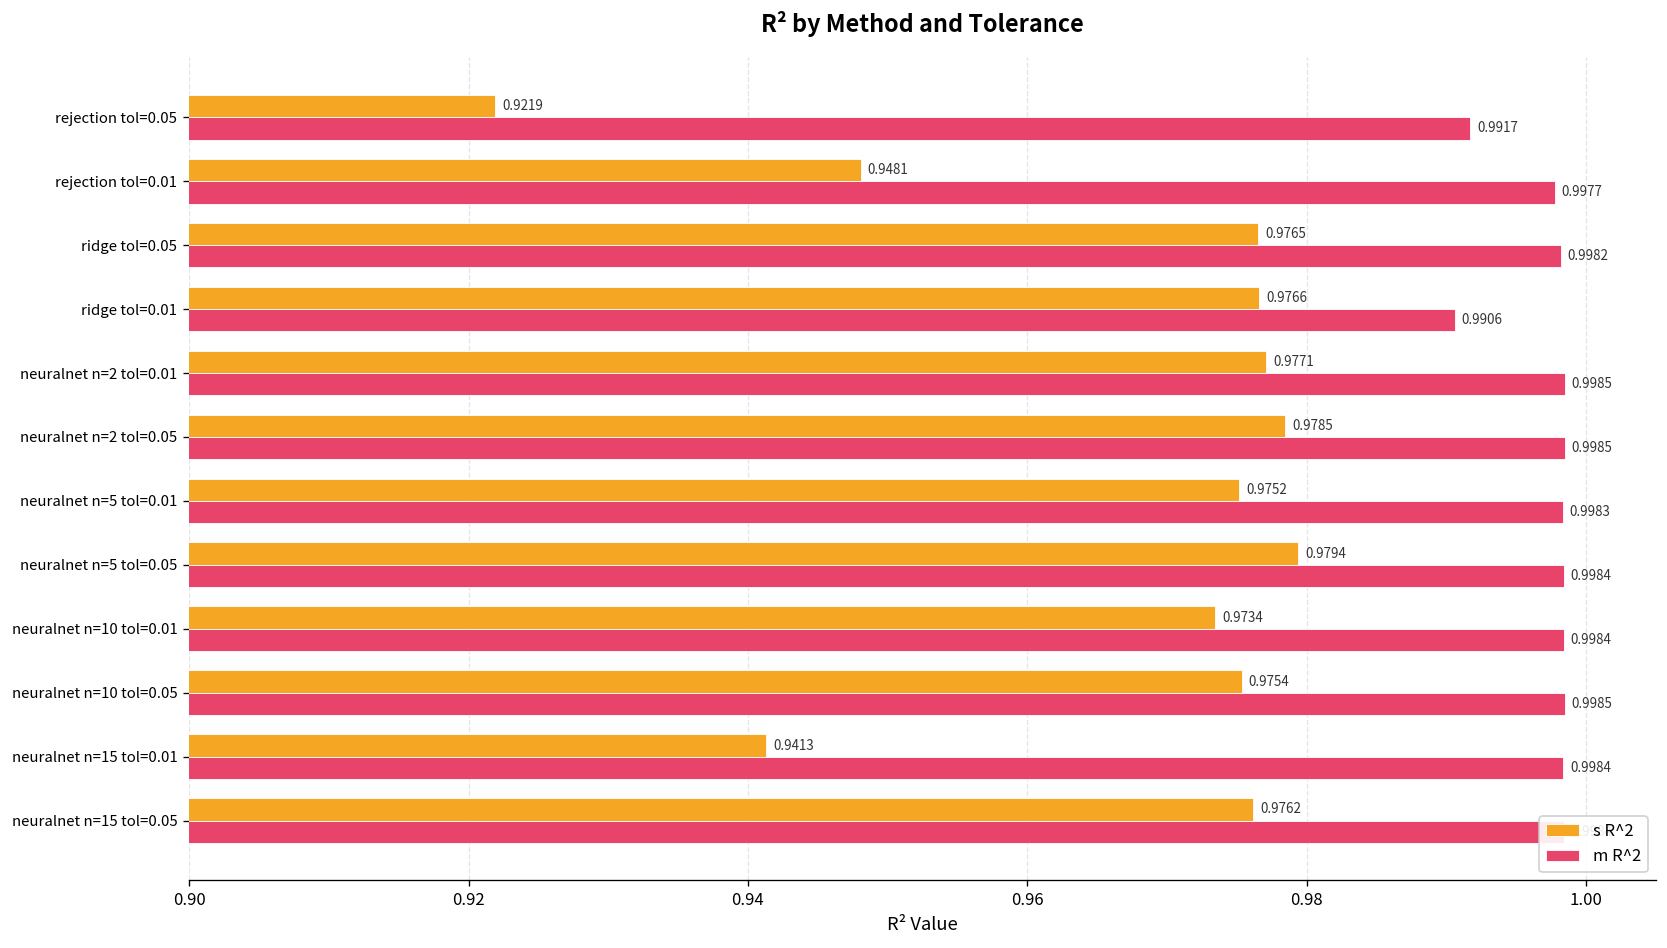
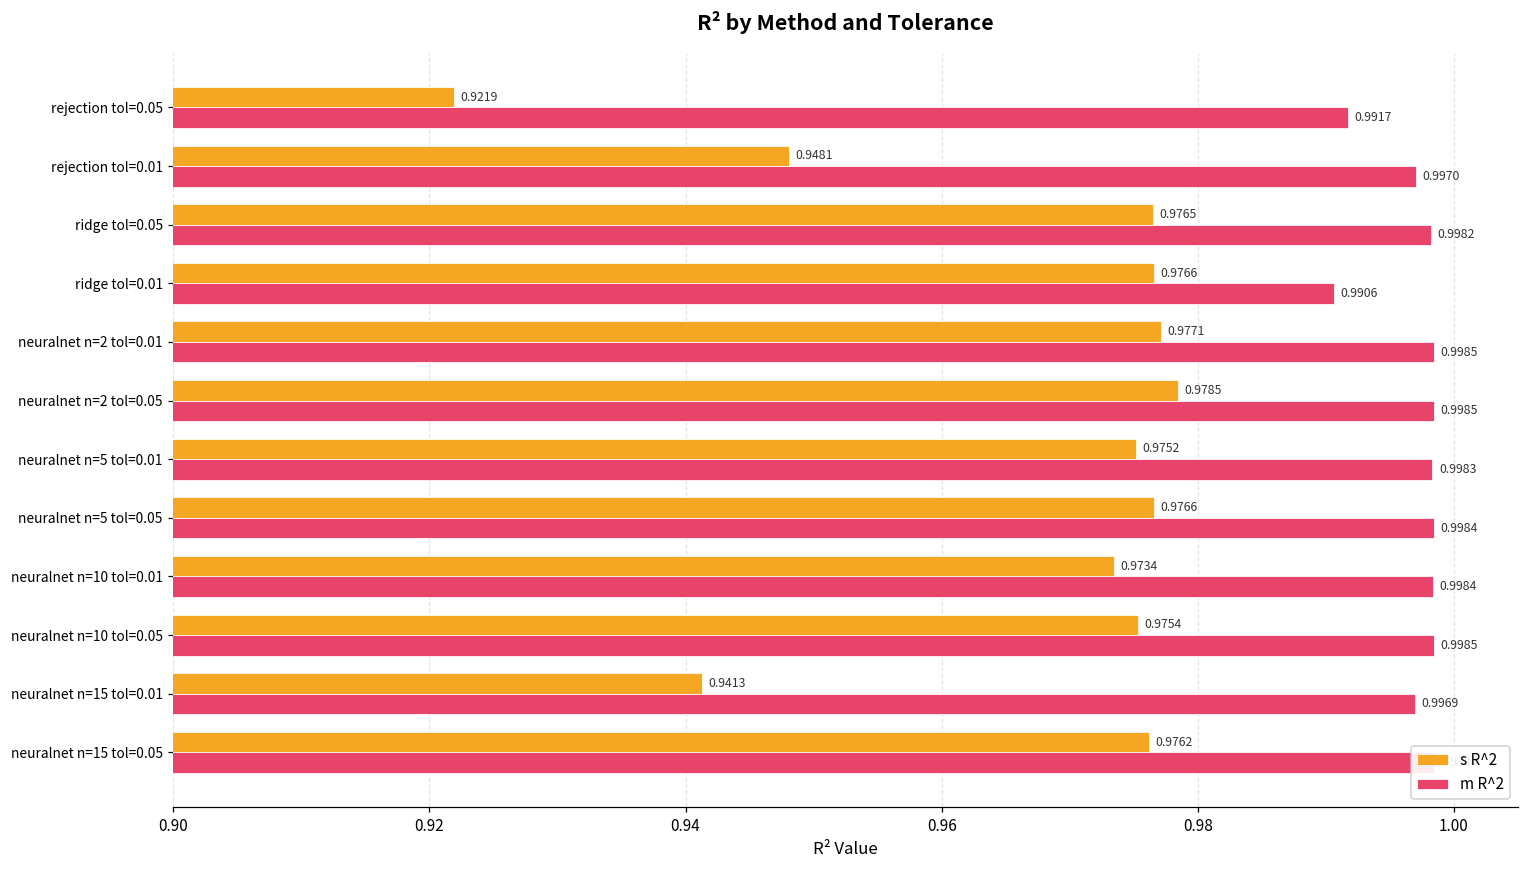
  {
    "s R^2": {
      "rejection tol=0.05": 0.9219,
      "rejection tol=0.01": 0.9481,
      "ridge tol=0.05": 0.9765,
      "ridge tol=0.01": 0.9766,
      "neuralnet n=2 tol=0.01": 0.9771,
      "neuralnet n=2 tol=0.05": 0.9785,
      "neuralnet n=5 tol=0.01": 0.9752,
-     "neuralnet n=5 tol=0.05": 0.9794,
+     "neuralnet n=5 tol=0.05": 0.9766,
      "neuralnet n=10 tol=0.01": 0.9734,
      "neuralnet n=10 tol=0.05": 0.9754,
      "neuralnet n=15 tol=0.01": 0.9413,
      "neuralnet n=15 tol=0.05": 0.9762
    },
    "m R^2": {
      "rejection tol=0.05": 0.9917,
-     "rejection tol=0.01": 0.9977,
+     "rejection tol=0.01": 0.9970,
      "ridge tol=0.05": 0.9982,
      "ridge tol=0.01": 0.9906,
      "neuralnet n=2 tol=0.01": 0.9985,
      "neuralnet n=2 tol=0.05": 0.9985,
      "neuralnet n=5 tol=0.01": 0.9983,
      "neuralnet n=5 tol=0.05": 0.9984,
      "neuralnet n=10 tol=0.01": 0.9984,
      "neuralnet n=10 tol=0.05": 0.9985,
-     "neuralnet n=15 tol=0.01": 0.9984
+     "neuralnet n=15 tol=0.01": 0.9969
    }
  }
